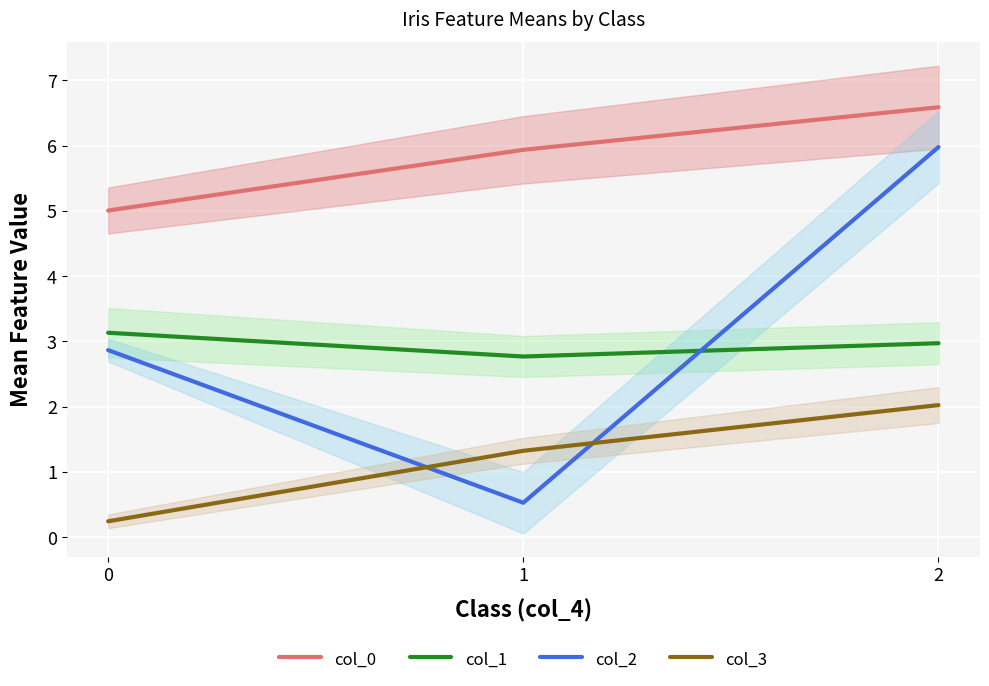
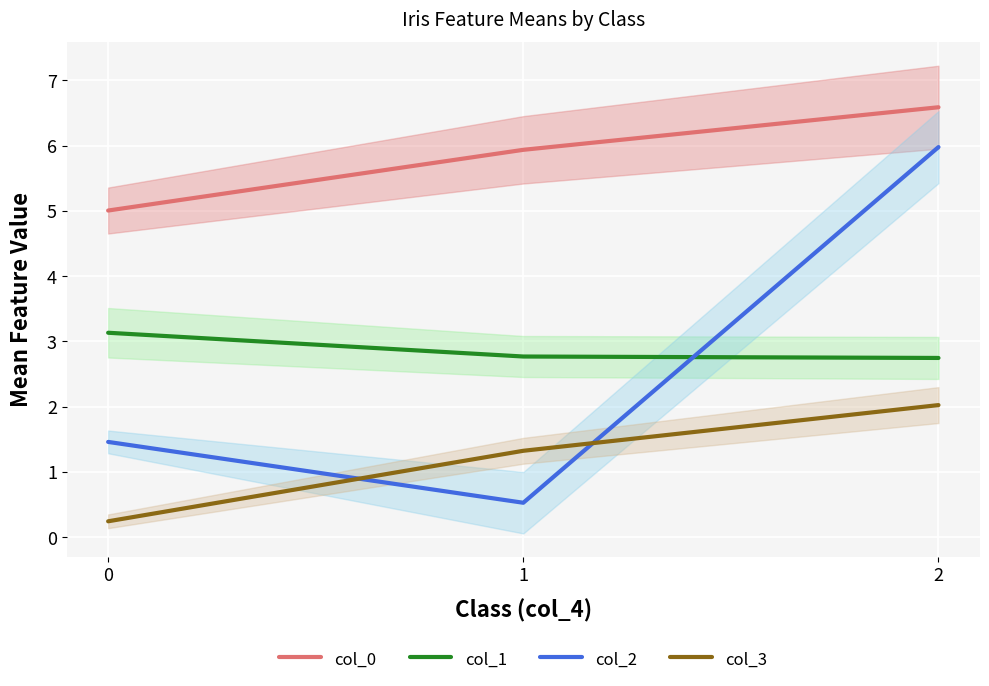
  {
    "col_1": {
      "0": 3.1,
      "1": 2.8,
-     "2": 3.0
+     "2": 2.7
    },
    "col_2": {
-     "0": 2.9,
+     "0": 1.5,
      "1": 0.5,
      "2": 6.0
    },
    "col_3": {
      "0": 0.2,
      "1": 1.3,
      "2": 2.0
    }
  }
